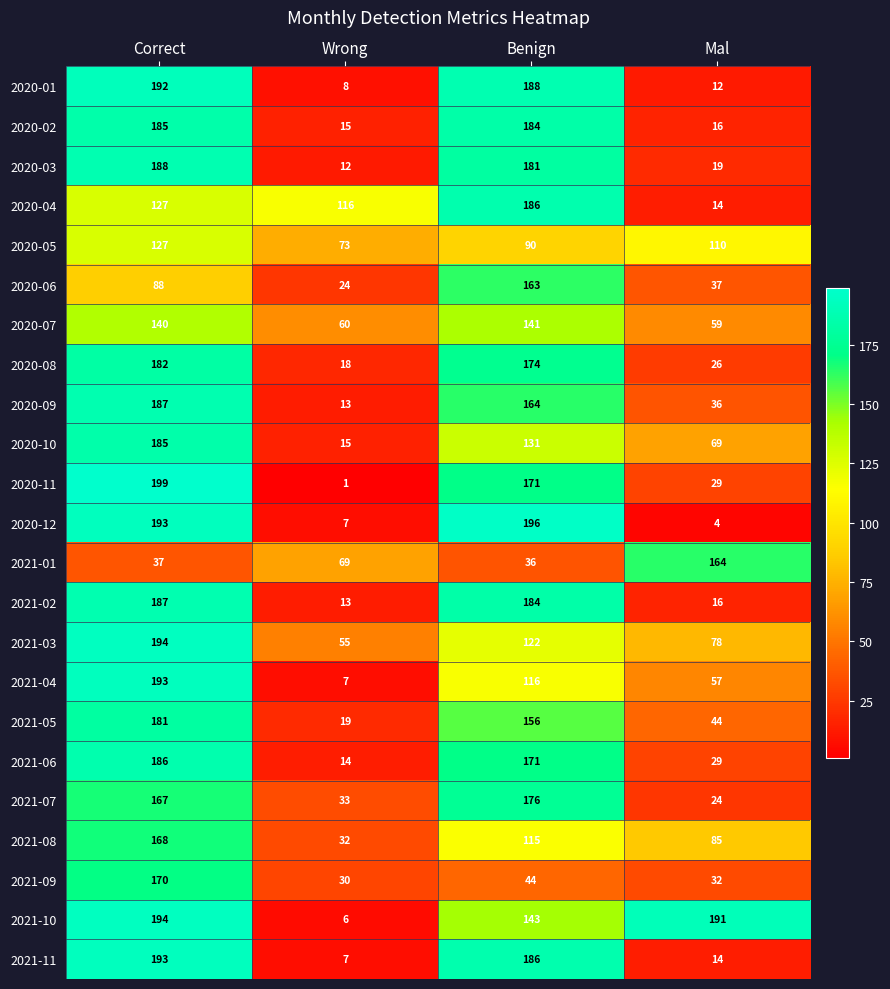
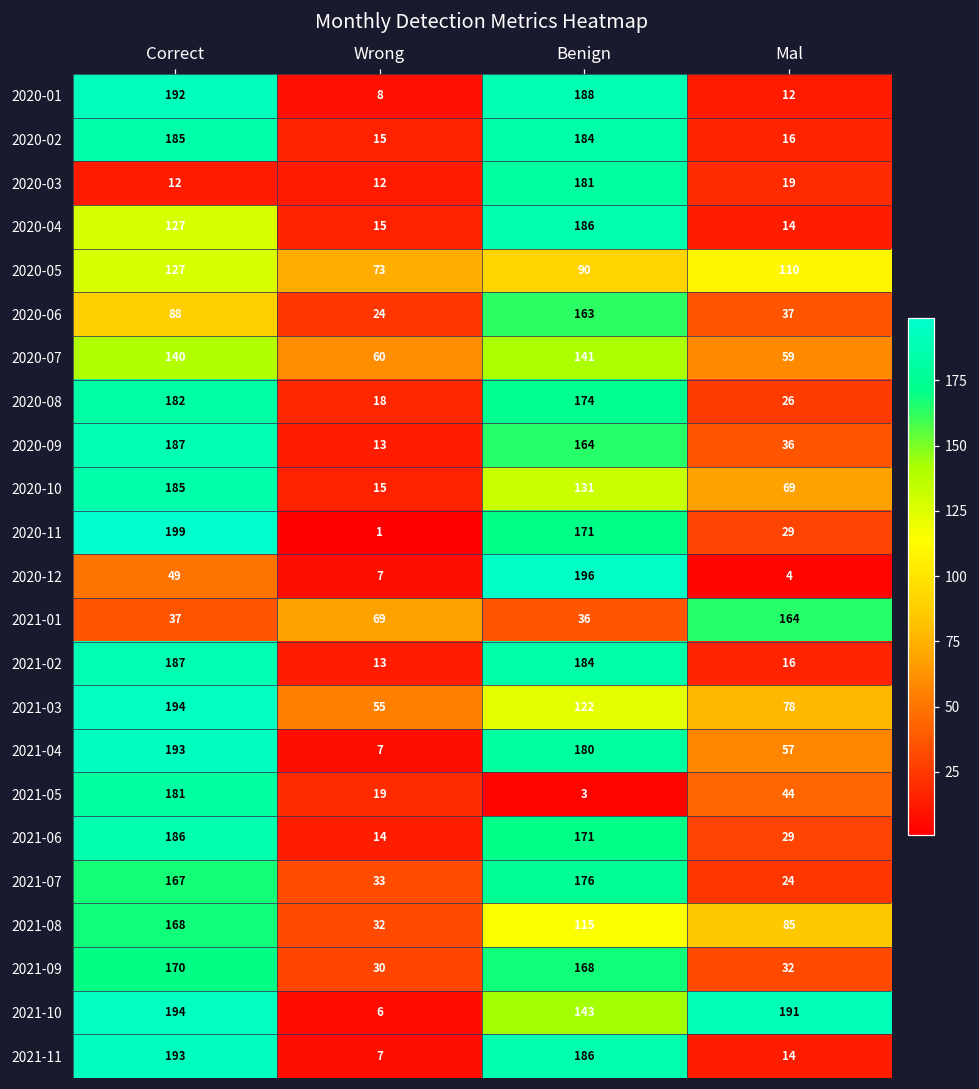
  {
    "2020-01": {
      "Correct": 192,
      "Wrong": 8,
      "Benign": 188,
      "Mal": 12
    },
    "2020-02": {
      "Correct": 185,
      "Wrong": 15,
      "Benign": 184,
      "Mal": 16
    },
    "2020-03": {
-     "Correct": 188,
+     "Correct": 12,
      "Wrong": 12,
      "Benign": 181,
      "Mal": 19
    },
    "2020-04": {
      "Correct": 127,
-     "Wrong": 116,
+     "Wrong": 15,
      "Benign": 186,
      "Mal": 14
    },
    "2020-05": {
      "Correct": 127,
      "Wrong": 73,
      "Benign": 90,
      "Mal": 110
    },
    "2020-06": {
      "Correct": 88,
      "Wrong": 24,
      "Benign": 163,
      "Mal": 37
    },
    "2020-07": {
      "Correct": 140,
      "Wrong": 60,
      "Benign": 141,
      "Mal": 59
    },
    "2020-08": {
      "Correct": 182,
      "Wrong": 18,
      "Benign": 174,
      "Mal": 26
    },
    "2020-09": {
      "Correct": 187,
      "Wrong": 13,
      "Benign": 164,
      "Mal": 36
    },
    "2020-10": {
      "Correct": 185,
      "Wrong": 15,
      "Benign": 131,
      "Mal": 69
    },
    "2020-11": {
      "Correct": 199,
      "Wrong": 1,
      "Benign": 171,
      "Mal": 29
    },
    "2020-12": {
-     "Correct": 193,
+     "Correct": 49,
      "Wrong": 7,
      "Benign": 196,
      "Mal": 4
    },
    "2021-01": {
      "Correct": 37,
      "Wrong": 69,
      "Benign": 36,
      "Mal": 164
    },
    "2021-02": {
      "Correct": 187,
      "Wrong": 13,
      "Benign": 184,
      "Mal": 16
    },
    "2021-03": {
      "Correct": 194,
      "Wrong": 55,
      "Benign": 122,
      "Mal": 78
    },
    "2021-04": {
      "Correct": 193,
      "Wrong": 7,
-     "Benign": 116,
+     "Benign": 180,
      "Mal": 57
    },
    "2021-05": {
      "Correct": 181,
      "Wrong": 19,
-     "Benign": 156,
+     "Benign": 3,
      "Mal": 44
    },
    "2021-06": {
      "Correct": 186,
      "Wrong": 14,
      "Benign": 171,
      "Mal": 29
    },
    "2021-07": {
      "Correct": 167,
      "Wrong": 33,
      "Benign": 176,
      "Mal": 24
    },
    "2021-08": {
      "Correct": 168,
      "Wrong": 32,
      "Benign": 115,
      "Mal": 85
    },
    "2021-09": {
      "Correct": 170,
      "Wrong": 30,
-     "Benign": 44,
+     "Benign": 168,
      "Mal": 32
    },
    "2021-10": {
      "Correct": 194,
      "Wrong": 6,
      "Benign": 143,
      "Mal": 191
    },
    "2021-11": {
      "Correct": 193,
      "Wrong": 7,
      "Benign": 186,
      "Mal": 14
    }
  }
